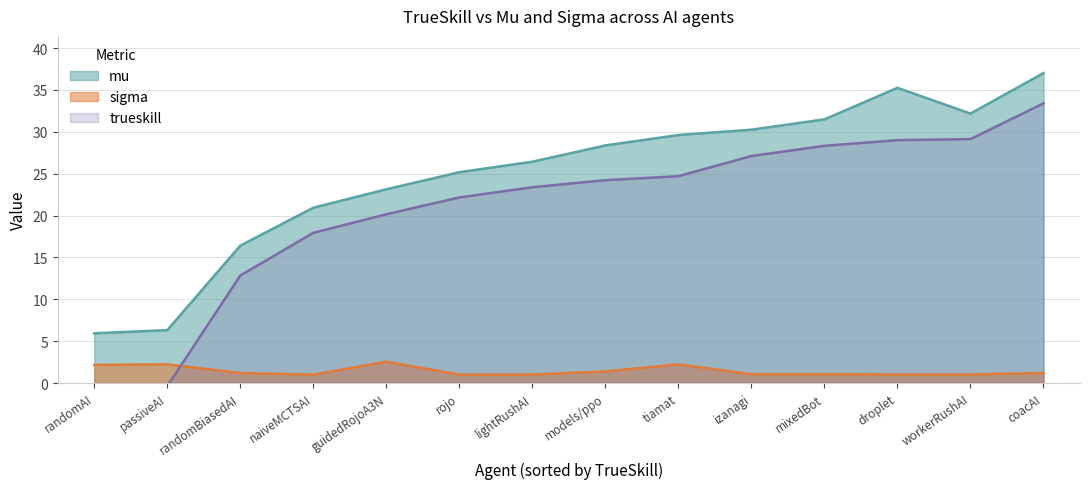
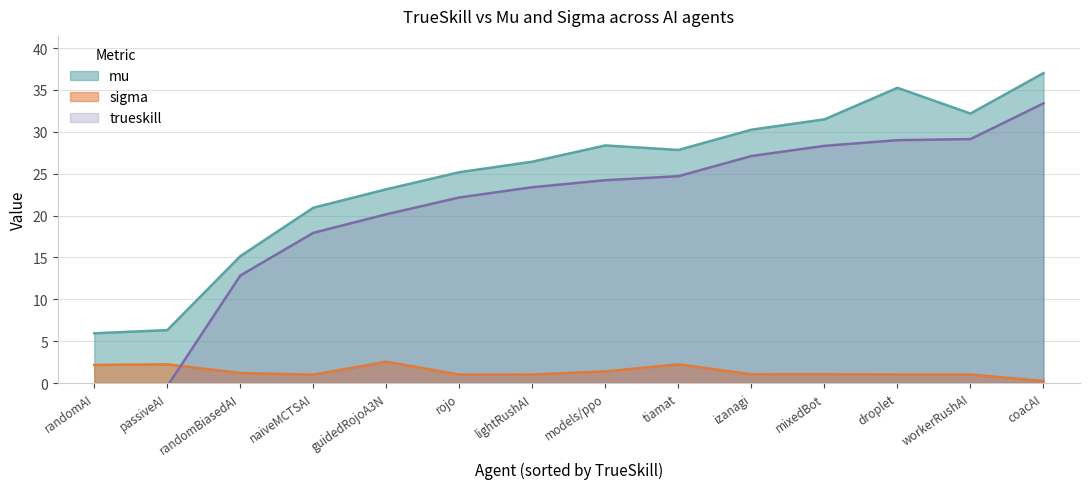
  {
    "mu": {
      "randomAI": 6,
      "passiveAI": 6,
-     "randomBiasedAI": 16,
+     "randomBiasedAI": 15,
      "naiveMCTSAI": 21,
      "guidedRojoA3N": 23,
      "rojo": 25,
      "lightRushAI": 26,
      "models/ppo": 28,
-     "tiamat": 30,
+     "tiamat": 28,
      "izanagi": 30,
      "mixedBot": 31,
      "droplet": 35,
      "workerRushAI": 32,
      "coacAI": 37
    },
    "sigma": {
      "randomAI": 2,
      "passiveAI": 2,
      "randomBiasedAI": 1,
      "naiveMCTSAI": 1,
      "guidedRojoA3N": 3,
      "rojo": 1,
      "lightRushAI": 1,
      "models/ppo": 1,
      "tiamat": 2,
      "izanagi": 1,
      "mixedBot": 1,
      "droplet": 1,
      "workerRushAI": 1,
-     "coacAI": 1
+     "coacAI": 0
    }
  }
